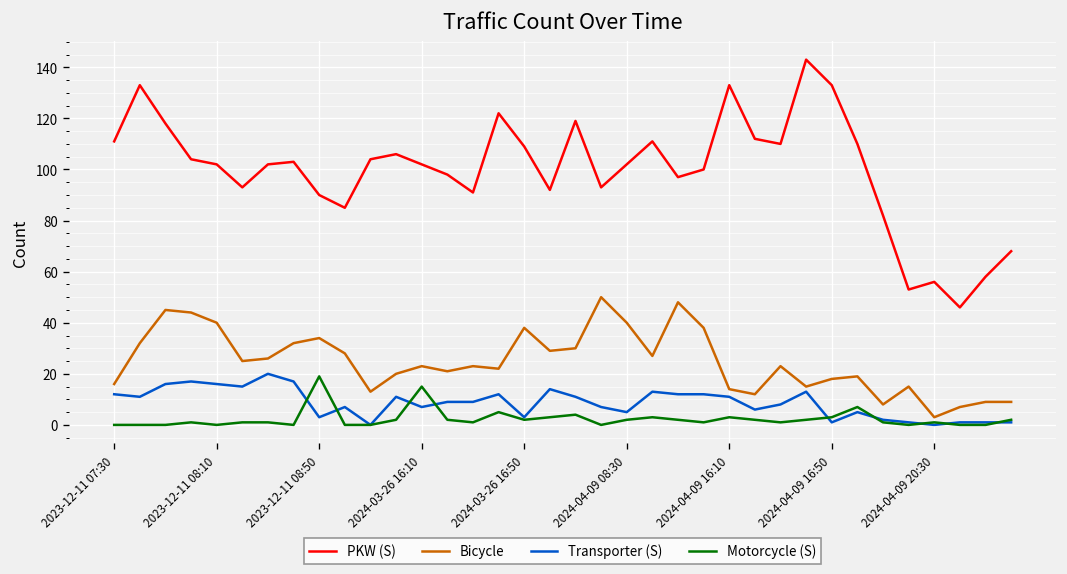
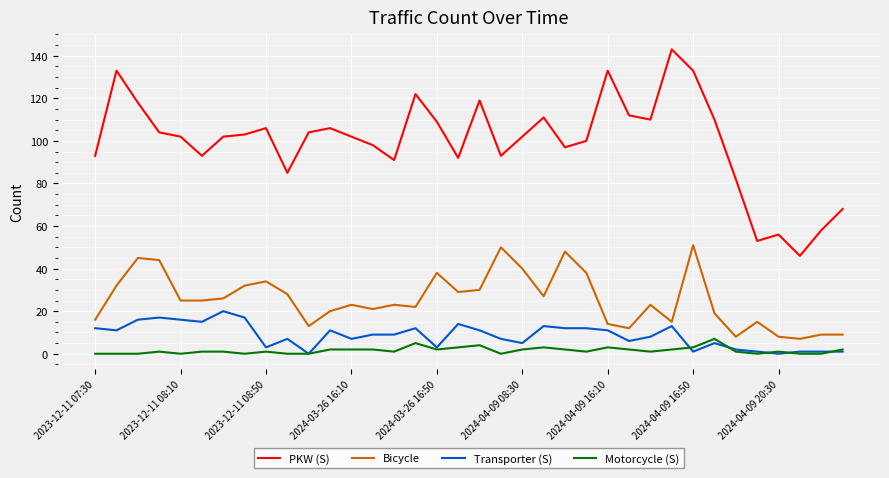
  {
    "PKW (S)": {
-     "2023-12-11 07:30": 111,
+     "2023-12-11 07:30": 93,
      "2023-12-11 08:10": 102,
-     "2023-12-11 08:50": 90,
+     "2023-12-11 08:50": 106,
      "2024-03-26 16:10": 102,
      "2024-03-26 16:50": 109,
      "2024-04-09 08:30": 102,
      "2024-04-09 16:10": 133,
      "2024-04-09 16:50": 133,
      "2024-04-09 20:30": 56
    },
    "Bicycle": {
      "2023-12-11 07:30": 16,
-     "2023-12-11 08:10": 40,
+     "2023-12-11 08:10": 25,
      "2023-12-11 08:50": 34,
      "2024-03-26 16:10": 23,
      "2024-03-26 16:50": 38,
      "2024-04-09 08:30": 40,
      "2024-04-09 16:10": 14,
-     "2024-04-09 16:50": 18,
-     "2024-04-09 20:30": 3
+     "2024-04-09 16:50": 51,
+     "2024-04-09 20:30": 8
    },
    "Transporter (S)": {
      "2023-12-11 07:30": 12,
      "2023-12-11 08:10": 16,
      "2023-12-11 08:50": 3,
      "2024-03-26 16:10": 7,
      "2024-04-09 08:30": 5,
      "2024-04-09 16:10": 11,
      "2024-04-09 16:50": 1
    },
    "Motorcycle (S)": {
      "2023-12-11 07:30": 0,
      "2023-12-11 08:10": 0,
-     "2023-12-11 08:50": 19,
-     "2024-03-26 16:10": 15,
+     "2023-12-11 08:50": 1,
+     "2024-03-26 16:10": 2,
      "2024-04-09 08:30": 2,
      "2024-04-09 16:10": 3,
      "2024-04-09 16:50": 3
    }
  }
